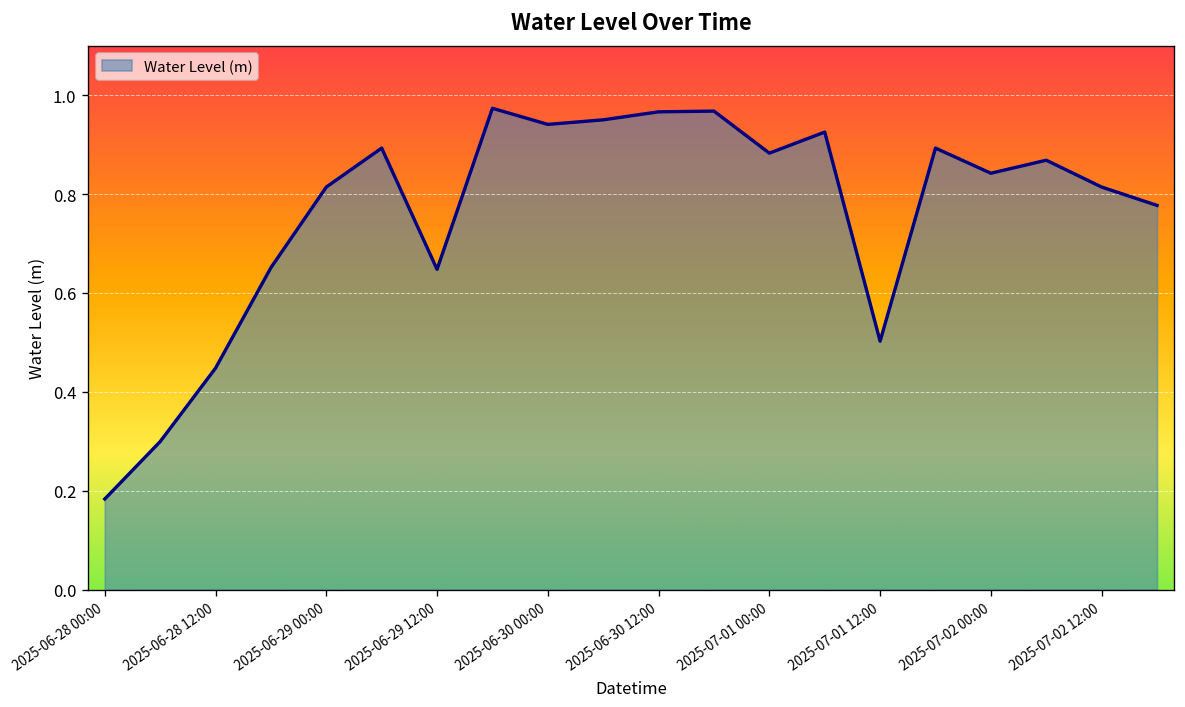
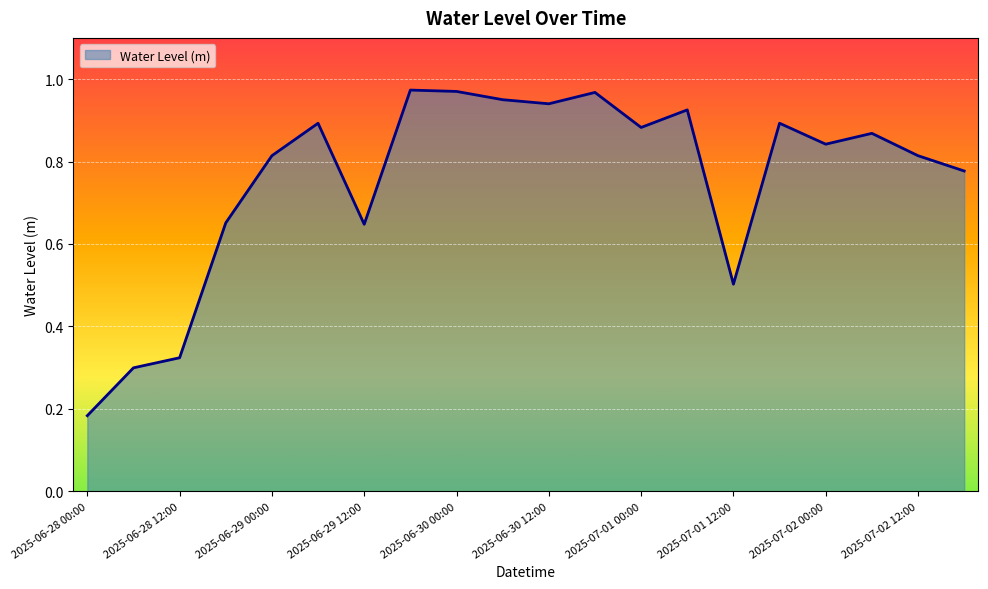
  {
    "2025-06-28 00:00": 0.18,
-   "2025-06-28 12:00": 0.45,
+   "2025-06-28 12:00": 0.32,
    "2025-06-29 00:00": 0.81,
    "2025-06-29 12:00": 0.65,
-   "2025-06-30 00:00": 0.94,
-   "2025-06-30 12:00": 0.97,
+   "2025-06-30 00:00": 0.97,
+   "2025-06-30 12:00": 0.94,
    "2025-07-01 00:00": 0.88,
    "2025-07-01 12:00": 0.50,
    "2025-07-02 00:00": 0.84,
    "2025-07-02 12:00": 0.81
  }
